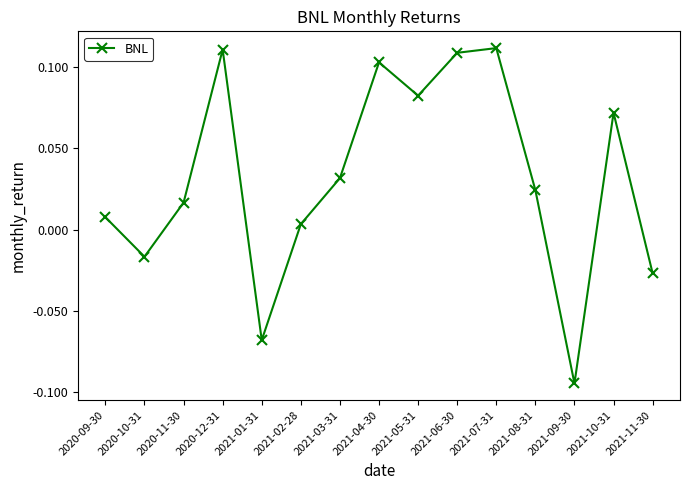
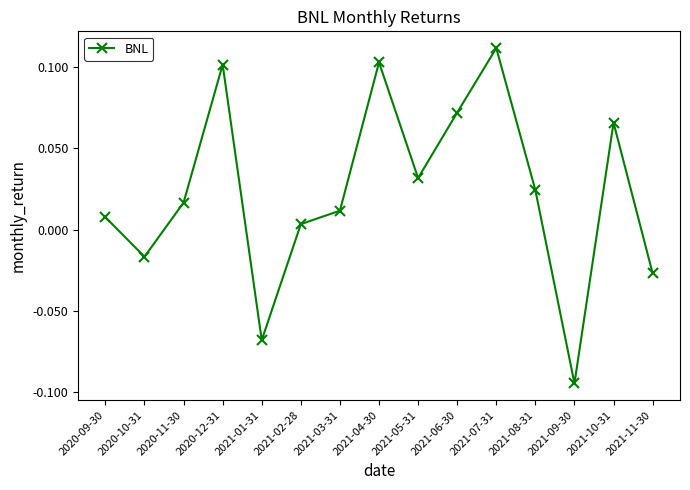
  {
    "2020-09-30": 0.008,
    "2020-10-31": -0.017,
    "2020-11-30": 0.017,
-   "2020-12-31": 0.111,
+   "2020-12-31": 0.101,
    "2021-01-31": -0.068,
    "2021-02-28": 0.003,
-   "2021-03-31": 0.032,
+   "2021-03-31": 0.012,
    "2021-04-30": 0.103,
-   "2021-05-31": 0.082,
-   "2021-06-30": 0.109,
+   "2021-05-31": 0.032,
+   "2021-06-30": 0.072,
    "2021-07-31": 0.111,
    "2021-08-31": 0.024,
    "2021-09-30": -0.095,
-   "2021-10-31": 0.072,
+   "2021-10-31": 0.066,
    "2021-11-30": -0.027
  }
